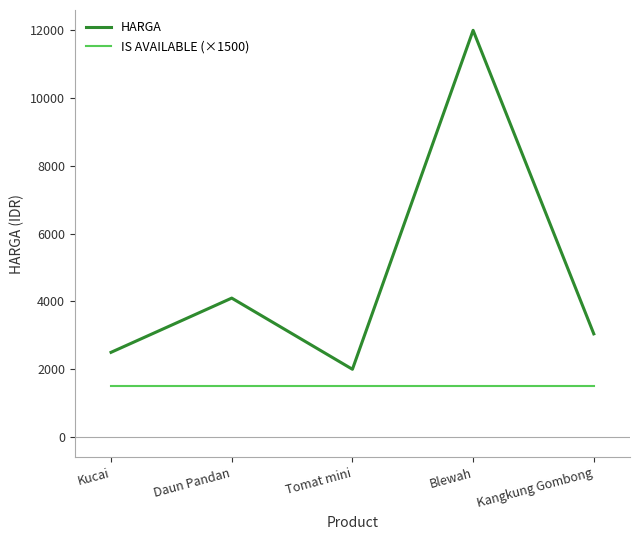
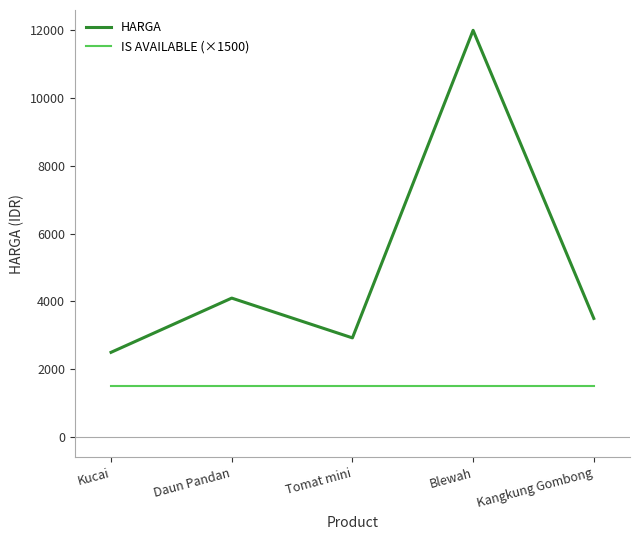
  {
    "HARGA": {
      "Kucai": 2500,
      "Daun Pandan": 4100,
-     "Tomat mini": 2000,
+     "Tomat mini": 2900,
      "Blewah": 12000,
-     "Kangkung Gombong": 3000
+     "Kangkung Gombong": 3500
    },
    "IS AVAILABLE (×1500)": {
      "Kucai": 1500,
      "Daun Pandan": 1500,
      "Tomat mini": 1500,
      "Blewah": 1500,
      "Kangkung Gombong": 1500
    }
  }
